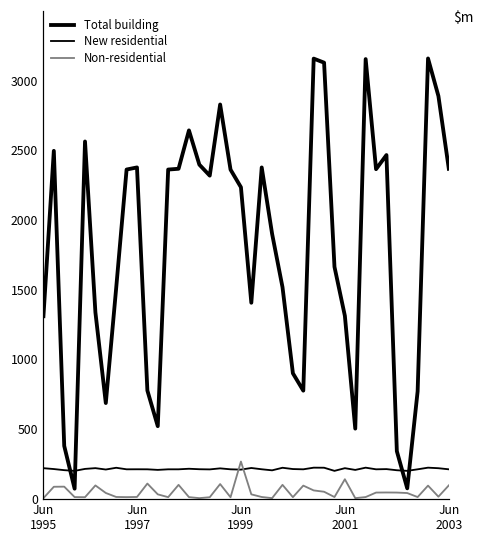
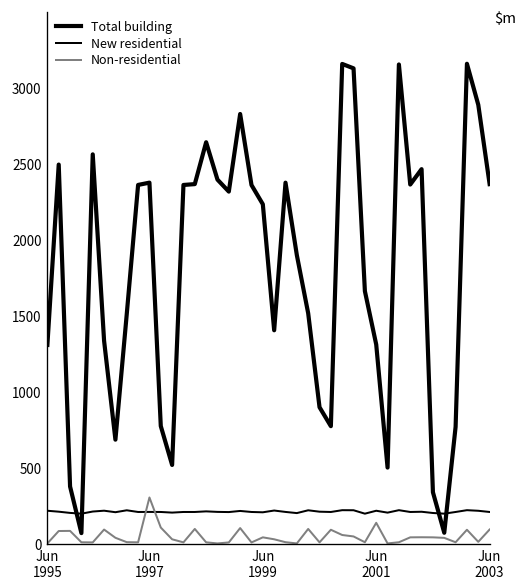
  {
    "Non-residential": {
      "Jun 1995": 10,
-     "Jun 1997": 10,
-     "Jun 1999": 270,
+     "Jun 1997": 310,
+     "Jun 1999": 50,
      "Jun 2001": 140,
      "Jun 2003": 100
    }
  }
